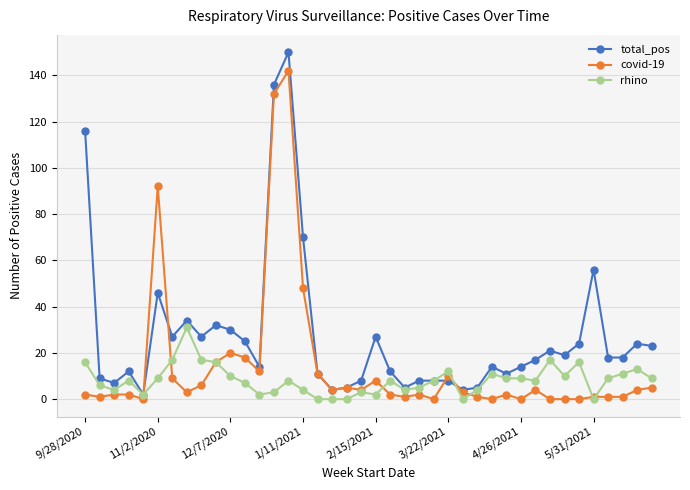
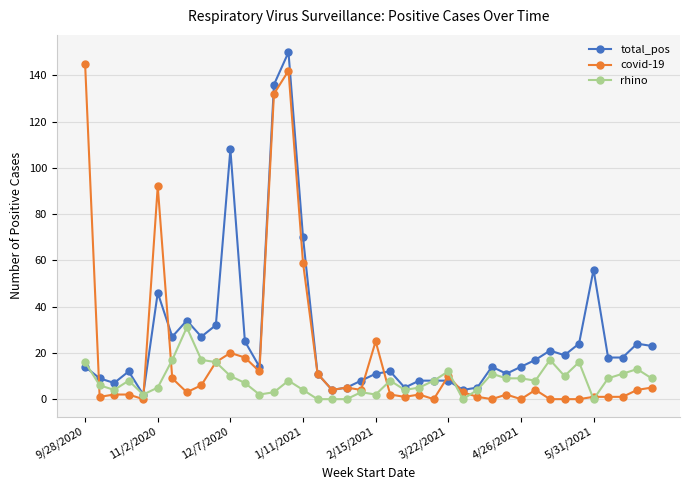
  {
    "total_pos": {
-     "9/28/2020": 116,
+     "9/28/2020": 14,
      "11/2/2020": 46,
-     "12/7/2020": 30,
+     "12/7/2020": 108,
      "1/11/2021": 70,
-     "2/15/2021": 27,
+     "2/15/2021": 11,
      "3/22/2021": 8,
      "4/26/2021": 14,
      "5/31/2021": 56
    },
    "covid-19": {
-     "9/28/2020": 2,
+     "9/28/2020": 145,
      "11/2/2020": 92,
      "12/7/2020": 20,
-     "1/11/2021": 48,
-     "2/15/2021": 8,
+     "1/11/2021": 59,
+     "2/15/2021": 25,
      "3/22/2021": 10,
      "4/26/2021": 0
    },
    "rhino": {
      "9/28/2020": 16,
-     "11/2/2020": 9,
+     "11/2/2020": 5,
      "12/7/2020": 10,
      "1/11/2021": 4,
      "2/15/2021": 2,
      "3/22/2021": 12,
      "4/26/2021": 9
    }
  }
